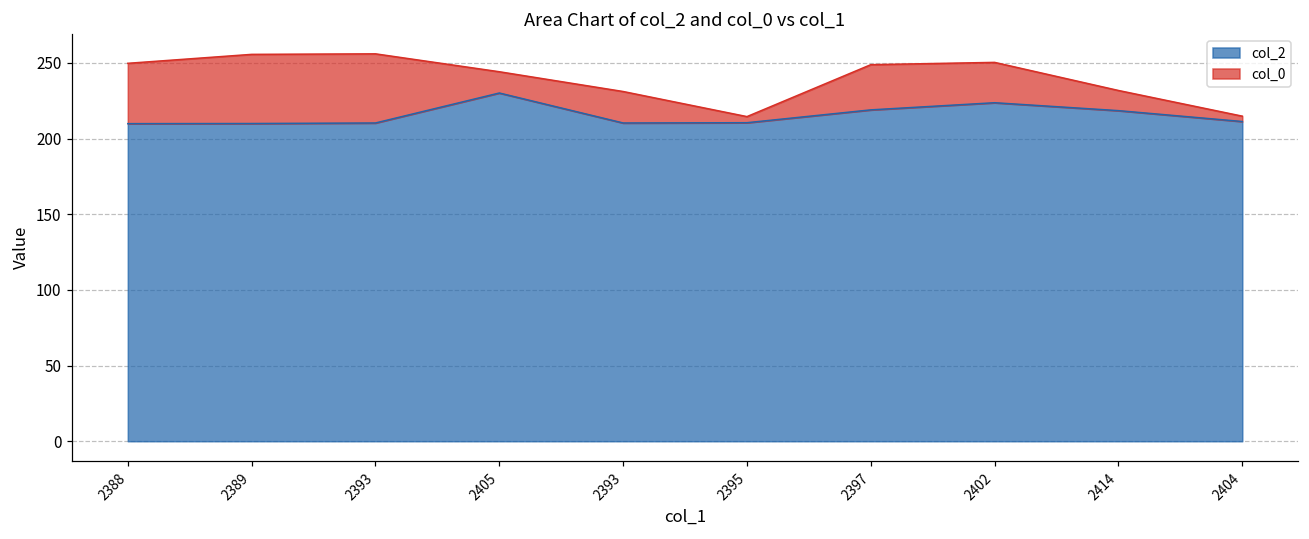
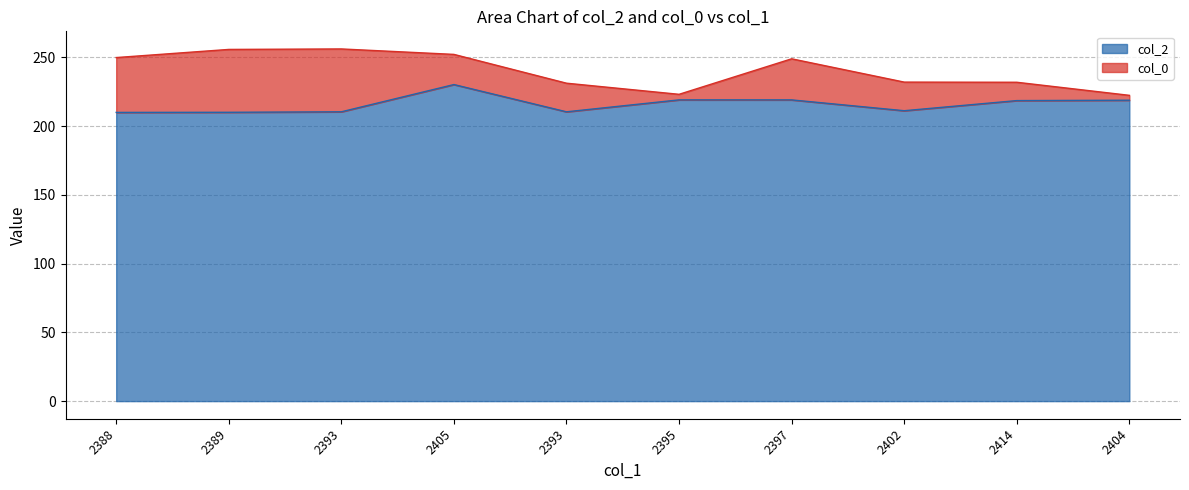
  {
    "col_2": {
      "2388": 210,
      "2389": 210,
      "2405": 230,
-     "2395": 211,
+     "2395": 219,
      "2397": 219,
-     "2402": 224,
+     "2402": 211,
      "2414": 218,
-     "2404": 211
+     "2404": 219
    },
    "col_0": {
      "2388": 40,
      "2389": 46,
-     "2405": 14,
+     "2405": 22,
      "2395": 4,
      "2397": 30,
-     "2402": 27,
+     "2402": 21,
      "2414": 13,
      "2404": 4
    }
  }
